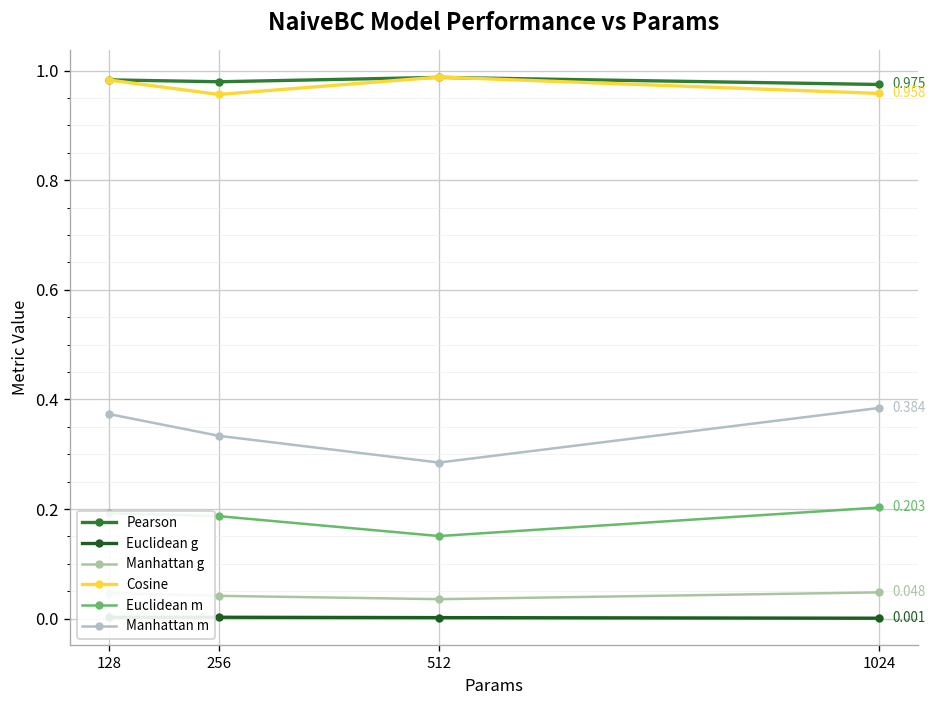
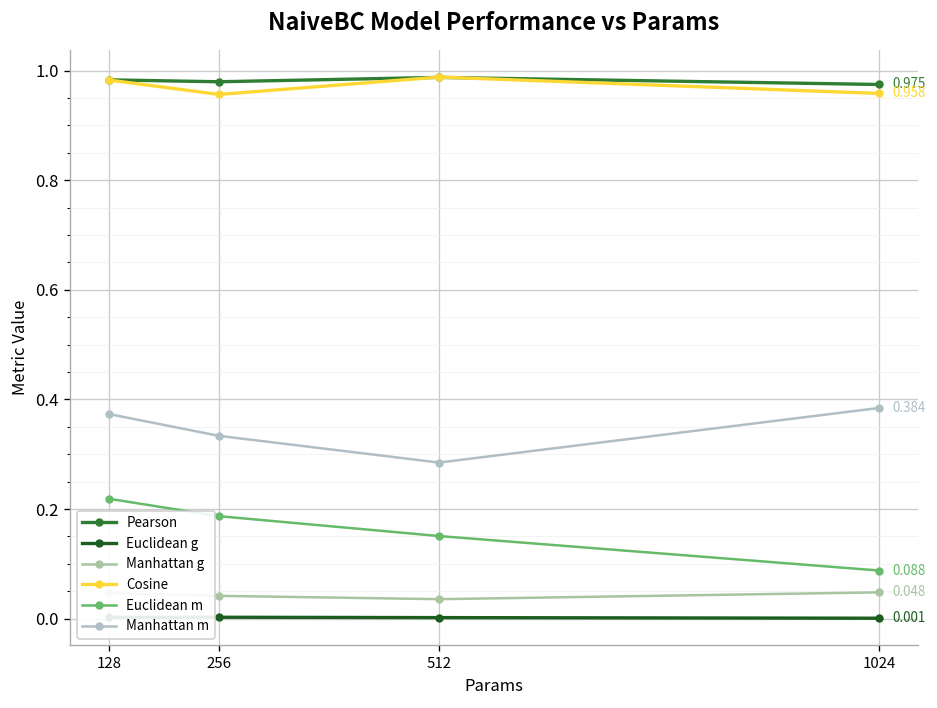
  {
    "Cosine": {
      "256": 0.96
    },
    "Euclidean m": {
-     "128": 0.19,
-     "1024": 0.203
+     "128": 0.22,
+     "1024": 0.088
    }
  }
